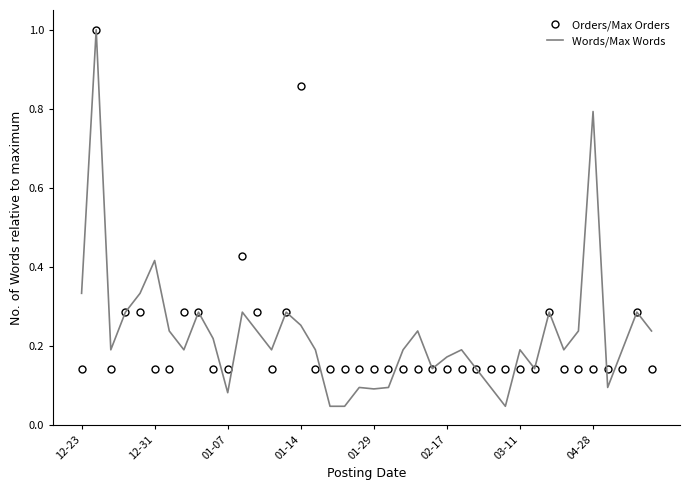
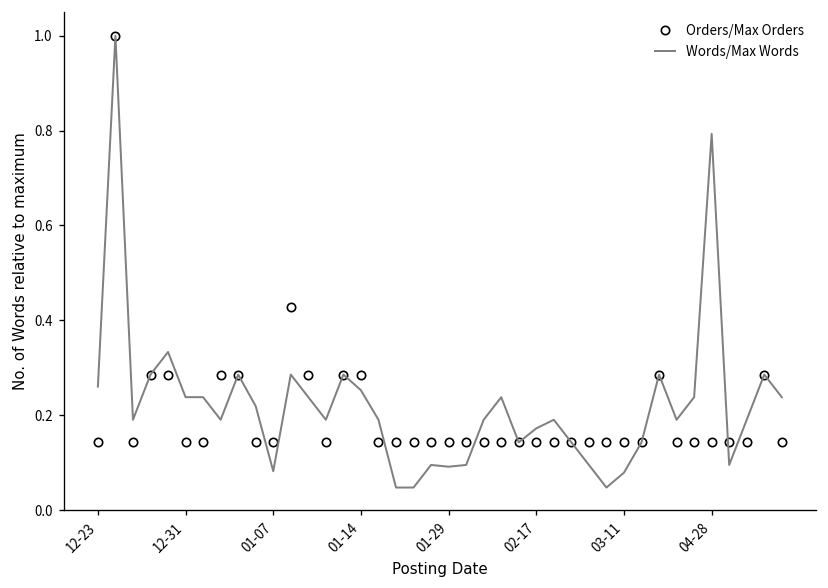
  {
    "Orders/Max Orders": {
      "12-23": 0.14,
      "12-31": 0.14,
      "01-07": 0.14,
-     "01-14": 0.86,
+     "01-14": 0.29,
      "01-29": 0.14,
      "02-17": 0.14,
      "03-11": 0.14,
      "04-28": 0.14
    },
    "Words/Max Words": {
-     "12-23": 0.33,
-     "12-31": 0.42,
+     "12-23": 0.26,
+     "12-31": 0.24,
      "01-07": 0.08,
      "01-14": 0.25,
      "01-29": 0.09,
      "02-17": 0.17,
-     "03-11": 0.19,
+     "03-11": 0.08,
      "04-28": 0.79
    }
  }
